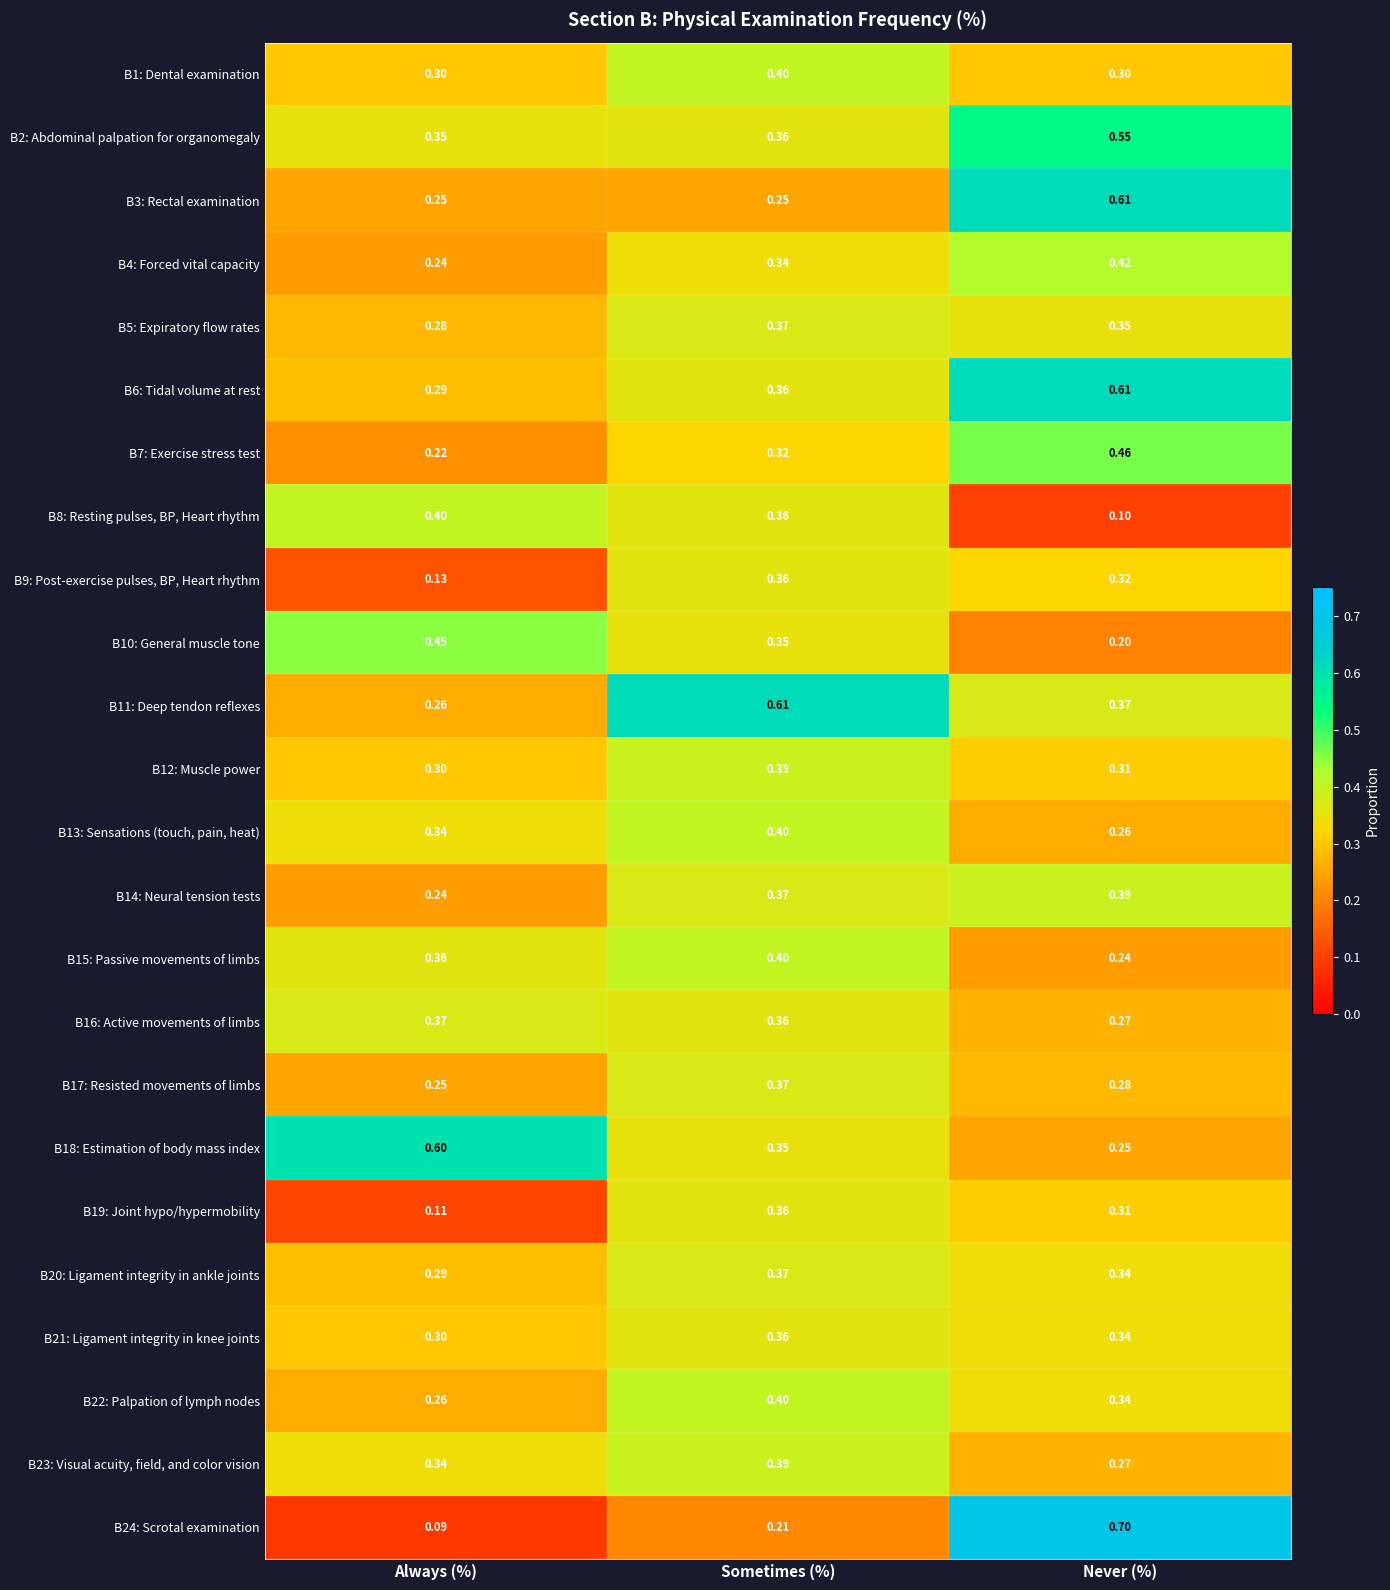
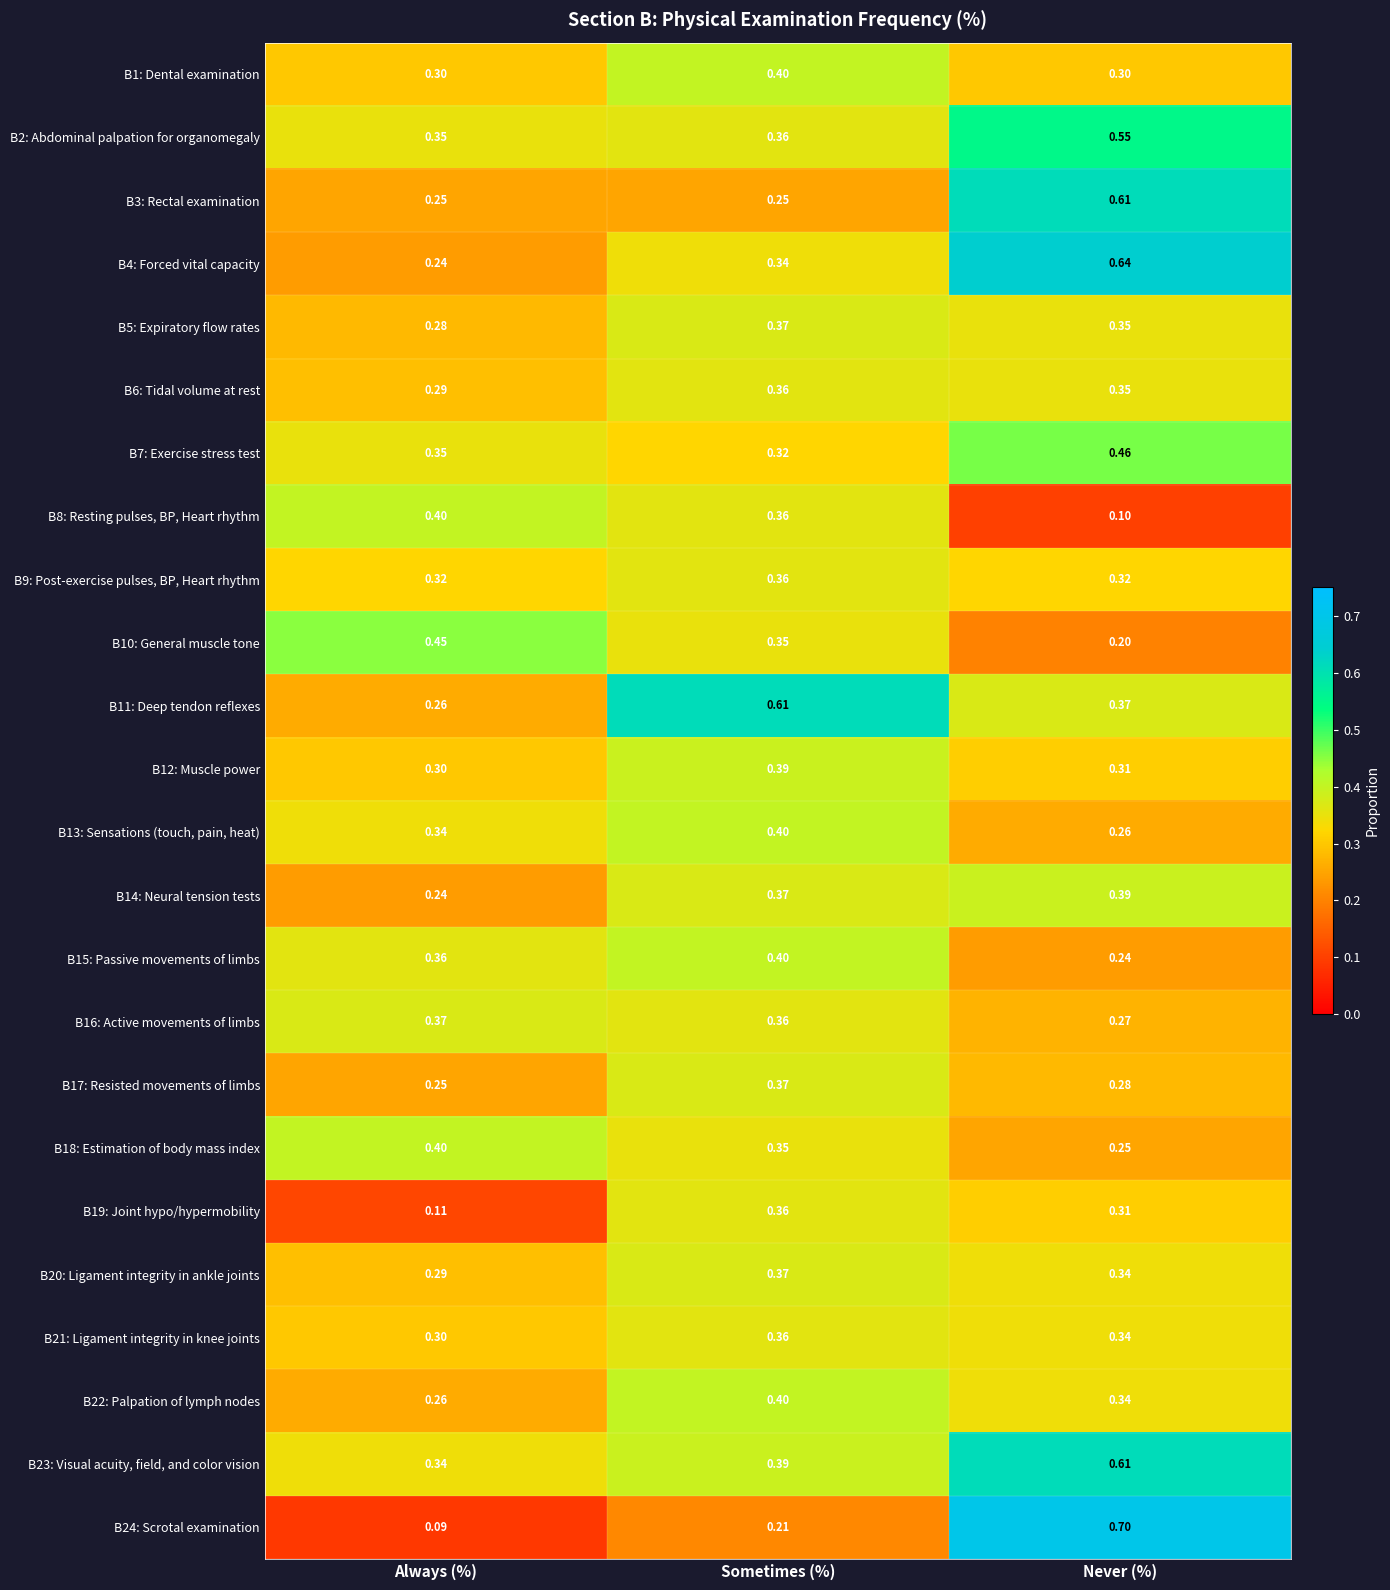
  {
    "B1: Dental examination": {
      "Always (%)": 0.30,
      "Sometimes (%)": 0.40,
      "Never (%)": 0.30
    },
    "B2: Abdominal palpation for organomegaly": {
      "Always (%)": 0.35,
      "Sometimes (%)": 0.36,
      "Never (%)": 0.55
    },
    "B3: Rectal examination": {
      "Always (%)": 0.25,
      "Sometimes (%)": 0.25,
      "Never (%)": 0.61
    },
    "B4: Forced vital capacity": {
      "Always (%)": 0.24,
      "Sometimes (%)": 0.34,
-     "Never (%)": 0.42
+     "Never (%)": 0.64
    },
    "B5: Expiratory flow rates": {
      "Always (%)": 0.28,
      "Sometimes (%)": 0.37,
      "Never (%)": 0.35
    },
    "B6: Tidal volume at rest": {
      "Always (%)": 0.29,
      "Sometimes (%)": 0.36,
-     "Never (%)": 0.61
+     "Never (%)": 0.35
    },
    "B7: Exercise stress test": {
-     "Always (%)": 0.22,
+     "Always (%)": 0.35,
      "Sometimes (%)": 0.32,
      "Never (%)": 0.46
    },
    "B8: Resting pulses, BP, Heart rhythm": {
      "Always (%)": 0.40,
      "Sometimes (%)": 0.36,
      "Never (%)": 0.10
    },
    "B9: Post-exercise pulses, BP, Heart rhythm": {
-     "Always (%)": 0.13,
+     "Always (%)": 0.32,
      "Sometimes (%)": 0.36,
      "Never (%)": 0.32
    },
    "B10: General muscle tone": {
      "Always (%)": 0.45,
      "Sometimes (%)": 0.35,
      "Never (%)": 0.20
    },
    "B11: Deep tendon reflexes": {
      "Always (%)": 0.26,
      "Sometimes (%)": 0.61,
      "Never (%)": 0.37
    },
    "B12: Muscle power": {
      "Always (%)": 0.30,
      "Sometimes (%)": 0.39,
      "Never (%)": 0.31
    },
    "B13: Sensations (touch, pain, heat)": {
      "Always (%)": 0.34,
      "Sometimes (%)": 0.40,
      "Never (%)": 0.26
    },
    "B14: Neural tension tests": {
      "Always (%)": 0.24,
      "Sometimes (%)": 0.37,
      "Never (%)": 0.39
    },
    "B15: Passive movements of limbs": {
      "Always (%)": 0.36,
      "Sometimes (%)": 0.40,
      "Never (%)": 0.24
    },
    "B16: Active movements of limbs": {
      "Always (%)": 0.37,
      "Sometimes (%)": 0.36,
      "Never (%)": 0.27
    },
    "B17: Resisted movements of limbs": {
      "Always (%)": 0.25,
      "Sometimes (%)": 0.37,
      "Never (%)": 0.28
    },
    "B18: Estimation of body mass index": {
-     "Always (%)": 0.60,
+     "Always (%)": 0.40,
      "Sometimes (%)": 0.35,
      "Never (%)": 0.25
    },
    "B19: Joint hypo/hypermobility": {
      "Always (%)": 0.11,
      "Sometimes (%)": 0.36,
      "Never (%)": 0.31
    },
    "B20: Ligament integrity in ankle joints": {
      "Always (%)": 0.29,
      "Sometimes (%)": 0.37,
      "Never (%)": 0.34
    },
    "B21: Ligament integrity in knee joints": {
      "Always (%)": 0.30,
      "Sometimes (%)": 0.36,
      "Never (%)": 0.34
    },
    "B22: Palpation of lymph nodes": {
      "Always (%)": 0.26,
      "Sometimes (%)": 0.40,
      "Never (%)": 0.34
    },
    "B23: Visual acuity, field, and color vision": {
      "Always (%)": 0.34,
      "Sometimes (%)": 0.39,
-     "Never (%)": 0.27
+     "Never (%)": 0.61
    },
    "B24: Scrotal examination": {
      "Always (%)": 0.09,
      "Sometimes (%)": 0.21,
      "Never (%)": 0.70
    }
  }
